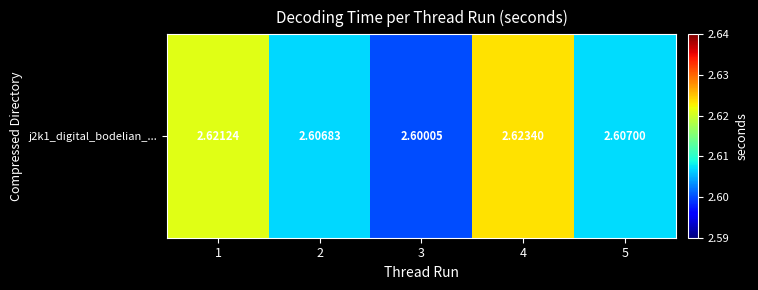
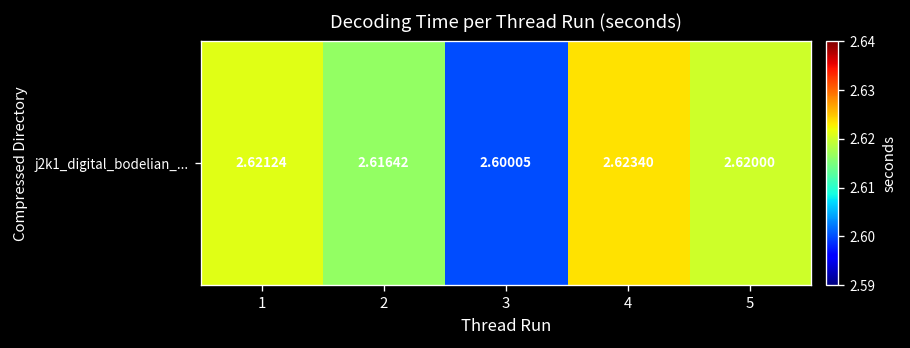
  {
    "j2k1_digital_bodelian_...": {
      "1": 2.62124,
-     "2": 2.60683,
+     "2": 2.61642,
      "3": 2.60005,
      "4": 2.62340,
-     "5": 2.60700
+     "5": 2.62000
    }
  }
